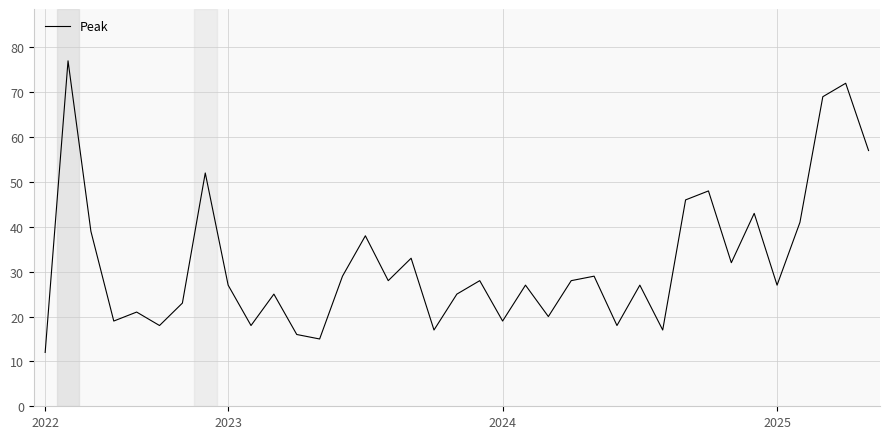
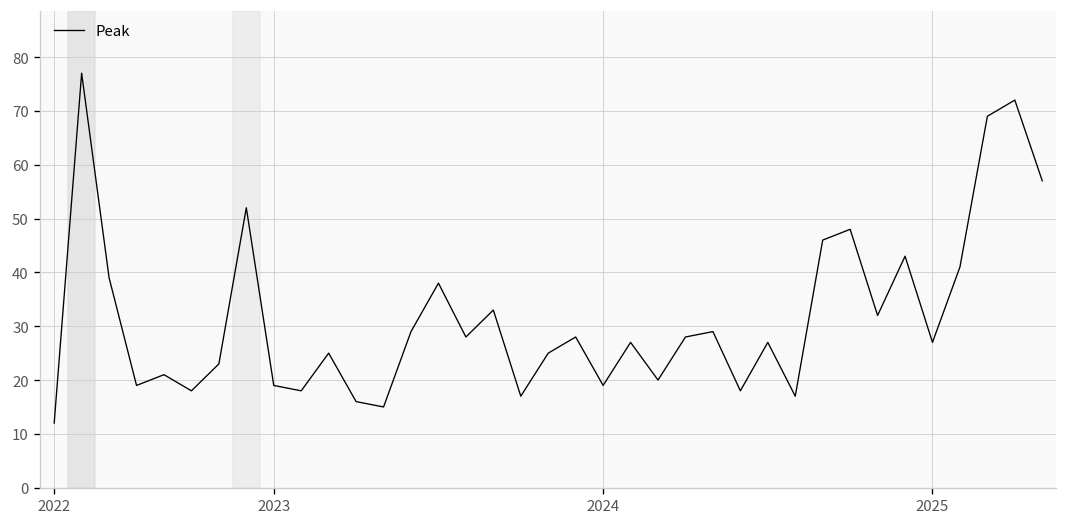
  {
    "2022": 12,
-   "2023": 27,
+   "2023": 19,
    "2024": 19,
    "2025": 27
  }
